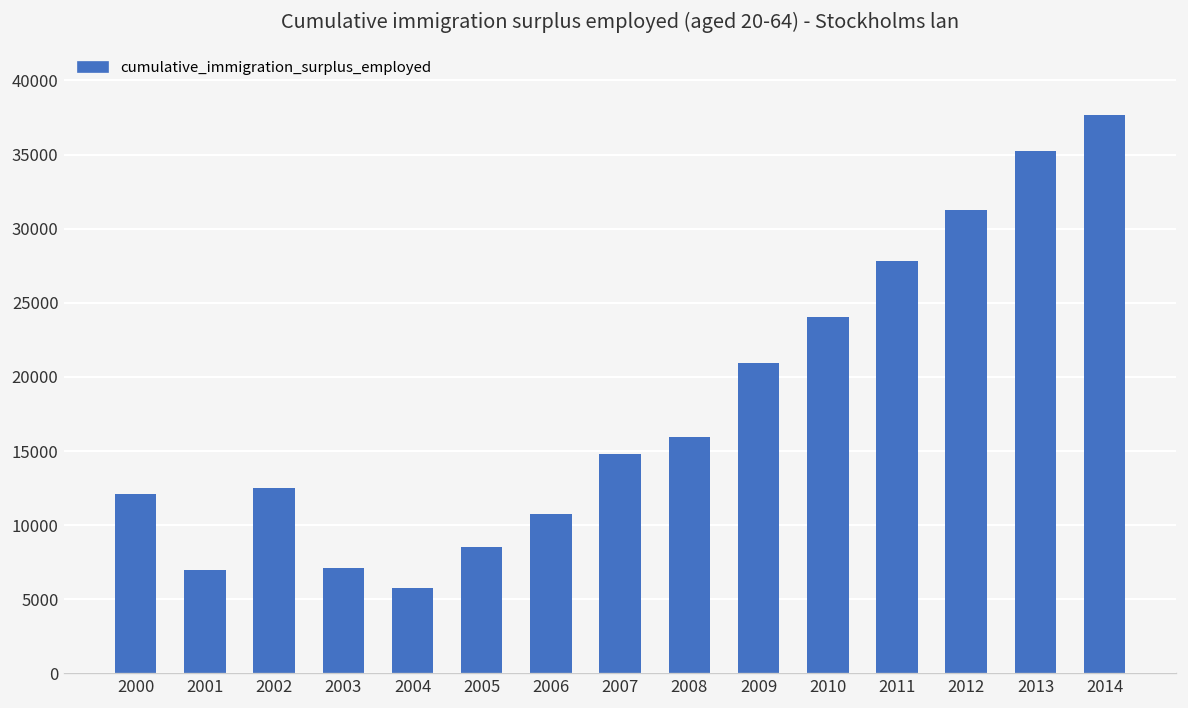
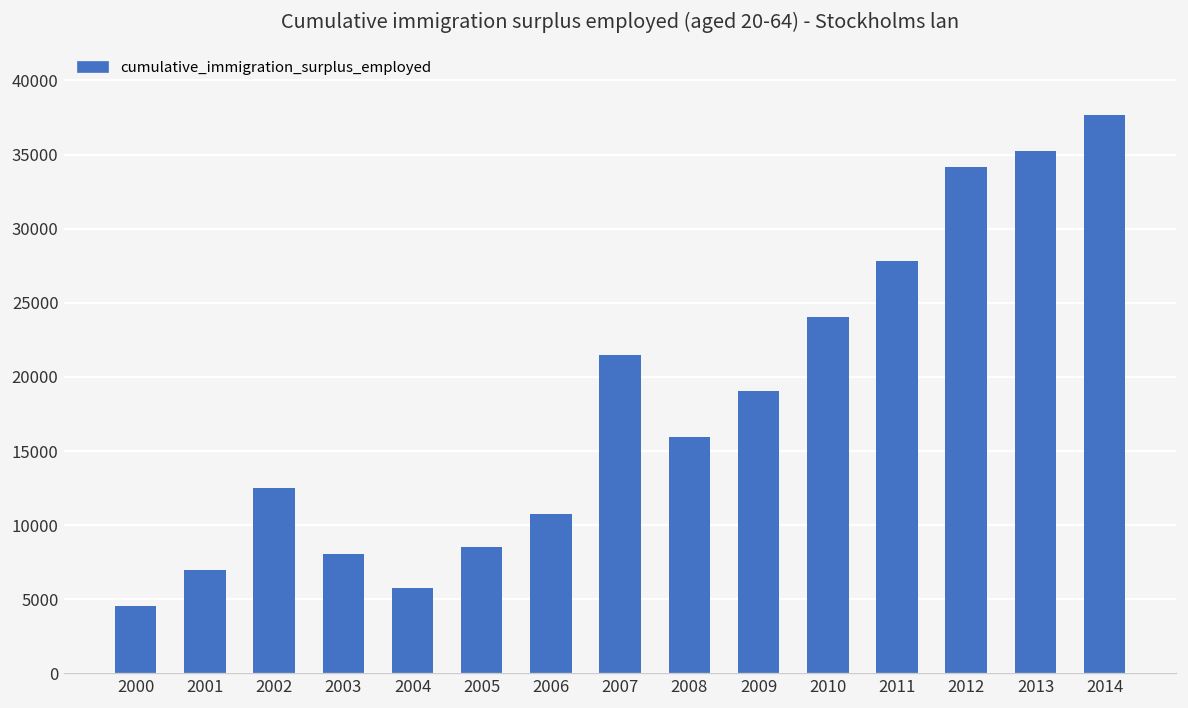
  {
-   "2000": 12100,
+   "2000": 4500,
    "2001": 7000,
    "2002": 12500,
-   "2003": 7100,
+   "2003": 8100,
    "2004": 5800,
    "2005": 8500,
    "2006": 10800,
-   "2007": 14800,
+   "2007": 21500,
    "2008": 15900,
-   "2009": 21000,
+   "2009": 19100,
    "2010": 24000,
    "2011": 27800,
-   "2012": 31300,
+   "2012": 34100,
    "2013": 35300,
    "2014": 37700
  }
